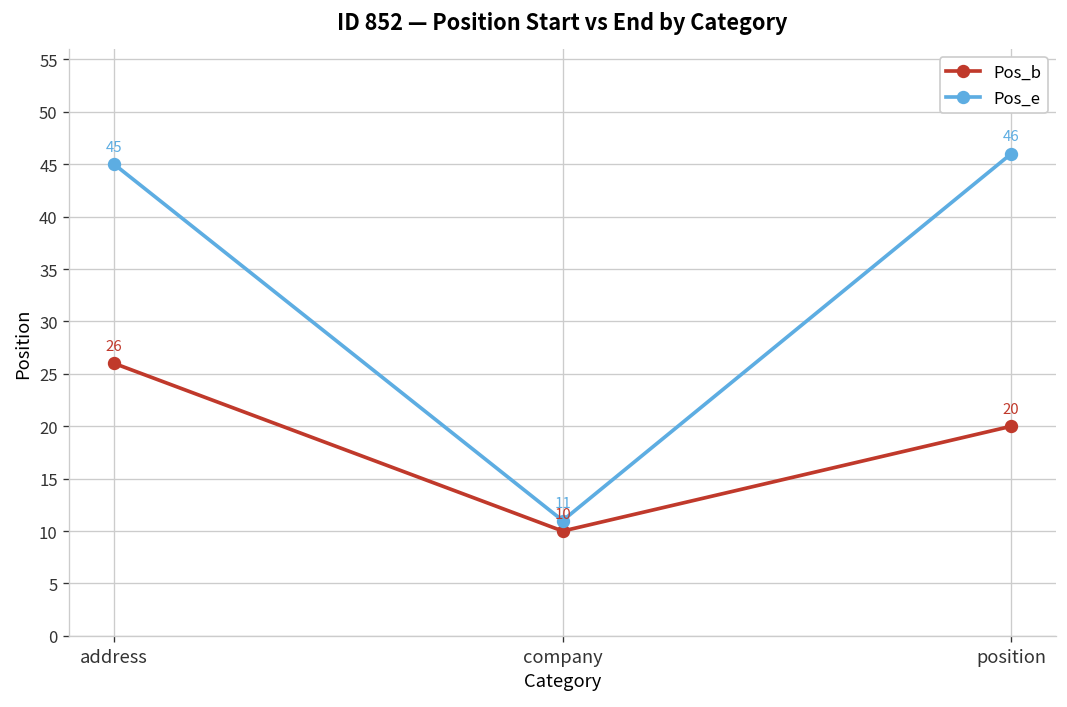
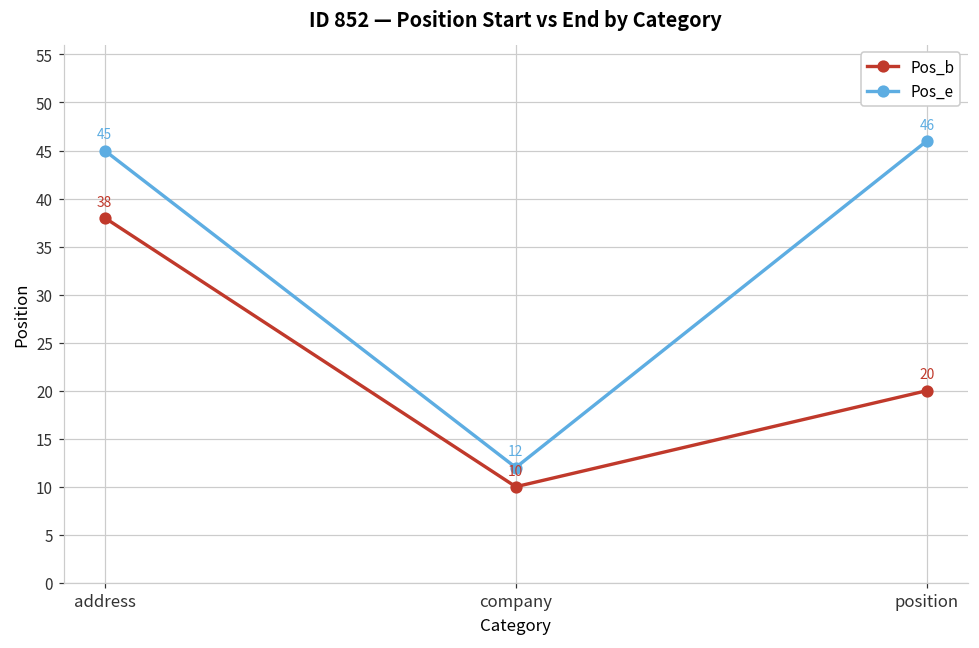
  {
    "Pos_b": {
-     "address": 26,
+     "address": 38,
      "position": 20
    },
    "Pos_e": {
      "address": 45,
-     "company": 11,
+     "company": 12,
      "position": 46
    }
  }
